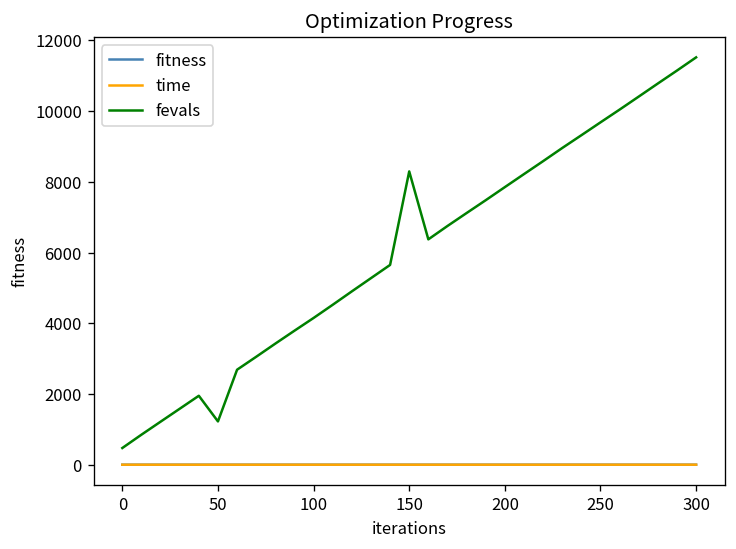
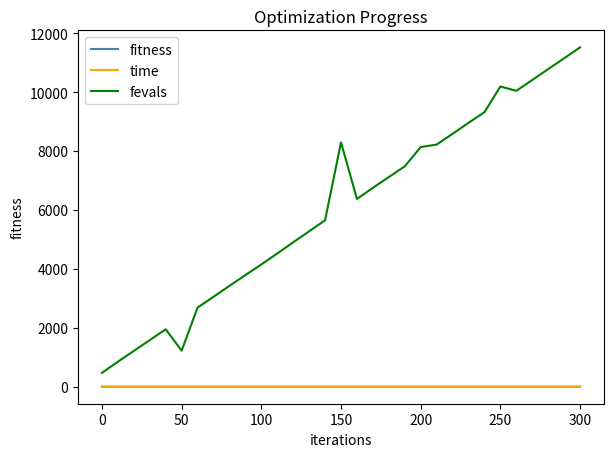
  {
    "time": {
      "0": 0,
      "50": 0,
      "100": 0,
      "150": 0,
      "200": 0,
      "250": 0,
      "300": 0
    },
    "fevals": {
      "0": 500,
      "50": 1200,
      "100": 4100,
      "150": 8300,
-     "200": 7800,
-     "250": 9700,
+     "200": 8100,
+     "250": 10200,
      "300": 11500
    }
  }
